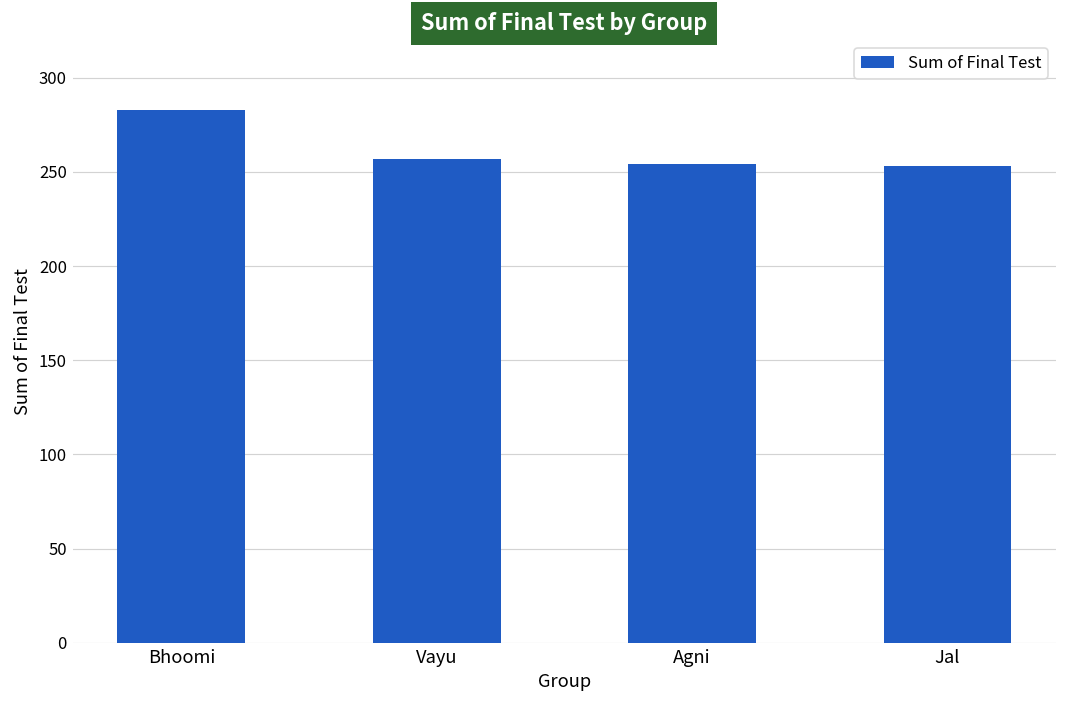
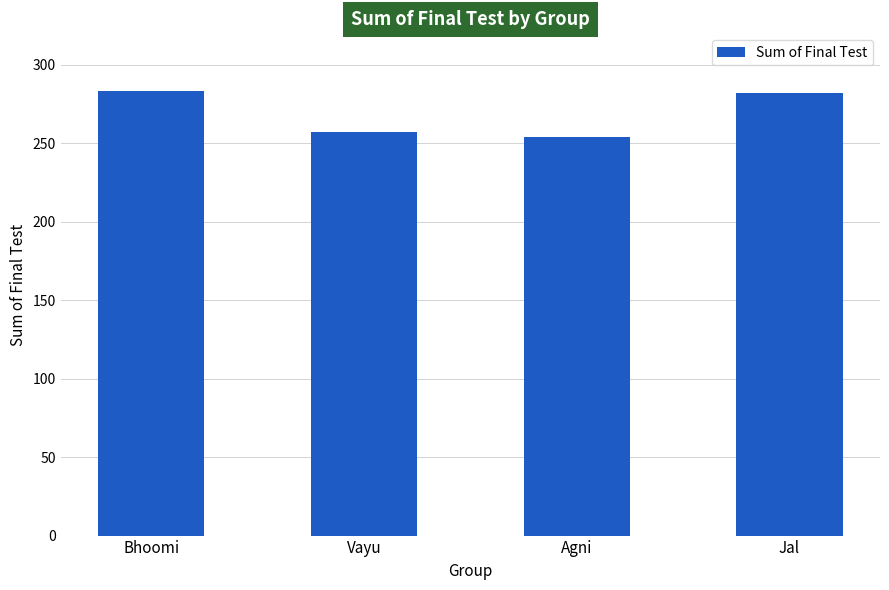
  {
    "Bhoomi": 283,
    "Vayu": 257,
    "Agni": 254,
-   "Jal": 253
+   "Jal": 282
  }
